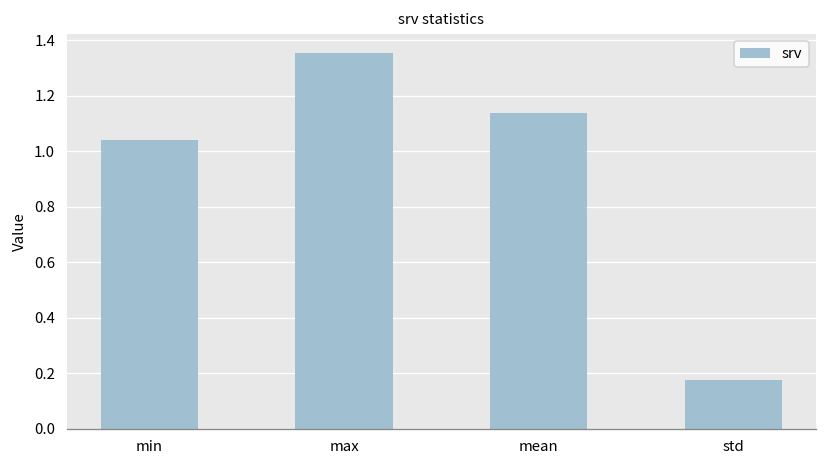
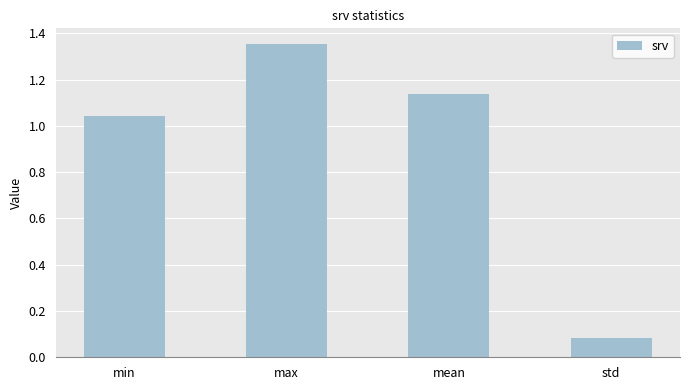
  {
    "min": 1.04,
    "max": 1.35,
    "mean": 1.14,
-   "std": 0.18
+   "std": 0.08
  }
